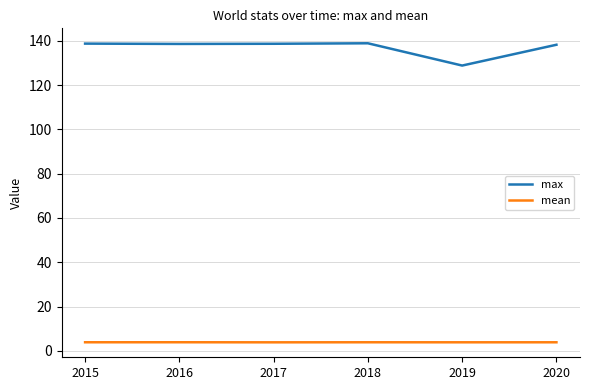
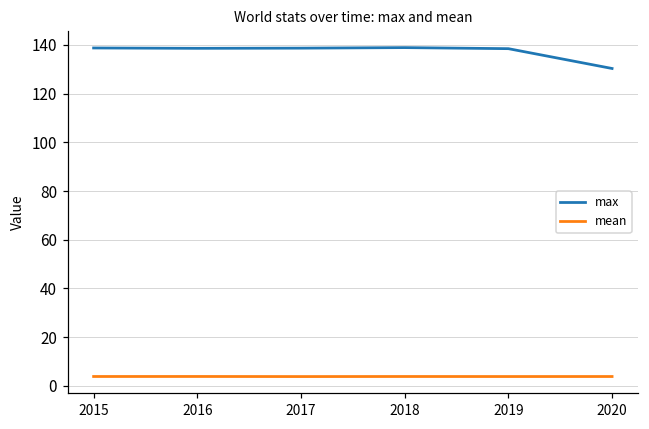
  {
    "max": {
      "2015": 139,
      "2016": 139,
      "2017": 139,
      "2018": 139,
-     "2019": 129,
-     "2020": 138
+     "2019": 138,
+     "2020": 130
    },
    "mean": {
      "2015": 4,
      "2016": 4,
      "2017": 4,
      "2018": 4,
      "2019": 4,
      "2020": 4
    }
  }
